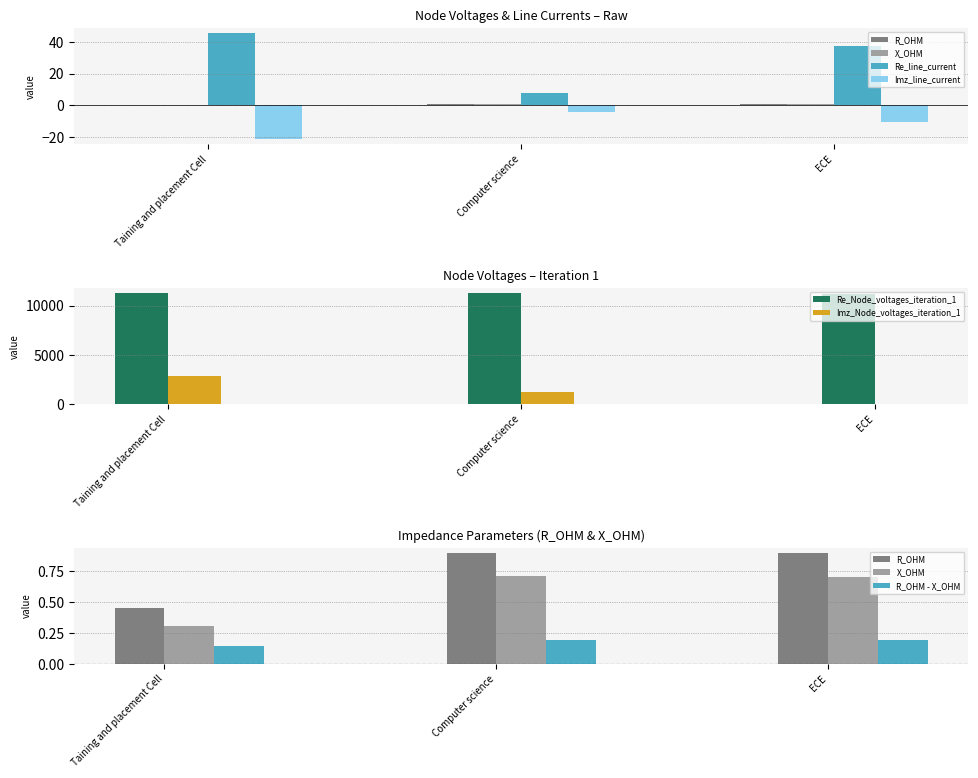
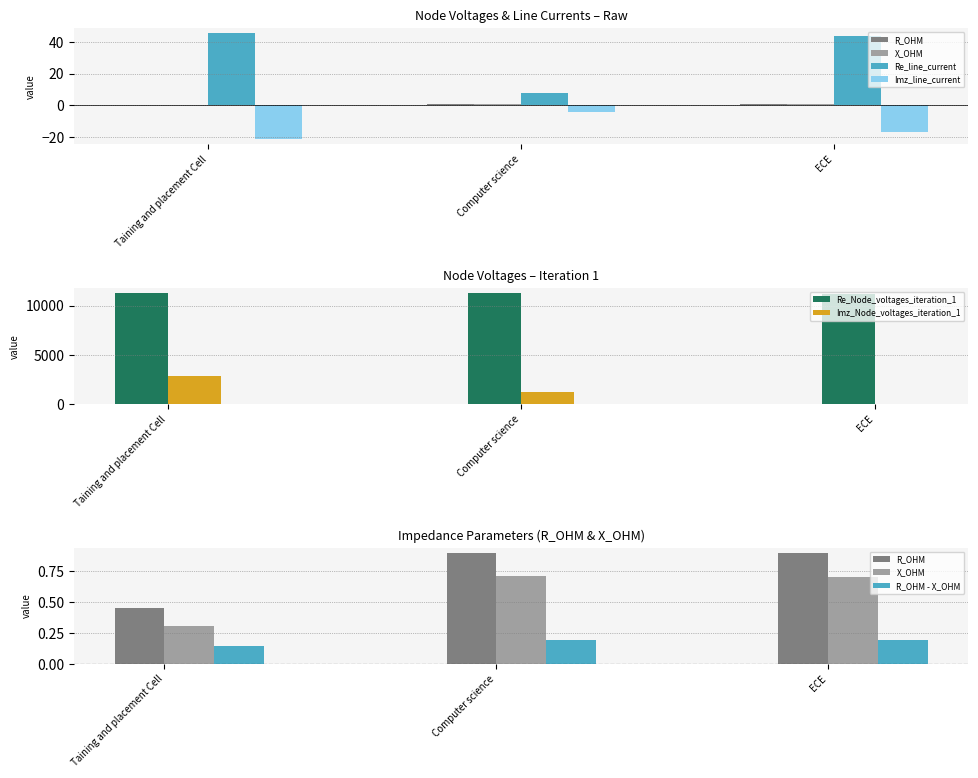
  {
    "Node Voltages & Line Currents – Raw": {
      "Re_line_current": {
        "Taining and placement Cell": 45,
        "Computer science": 8,
-       "ECE": 37
+       "ECE": 44
      },
      "Imz_line_current": {
        "Taining and placement Cell": -21,
        "Computer science": -4,
-       "ECE": -10
+       "ECE": -17
      }
    },
    "Node Voltages – Iteration 1": {
      "Re_Node_voltages_iteration_1": {
        "Taining and placement Cell": 11000,
        "Computer science": 11000
      },
      "Imz_Node_voltages_iteration_1": {
        "Taining and placement Cell": 3000,
        "Computer science": 1000
      }
    },
    "Impedance Parameters (R_OHM & X_OHM)": {
      "R_OHM - X_OHM": {
        "Taining and placement Cell": 0.14,
        "Computer science": 0.19,
        "ECE": 0.19
      }
    }
  }
